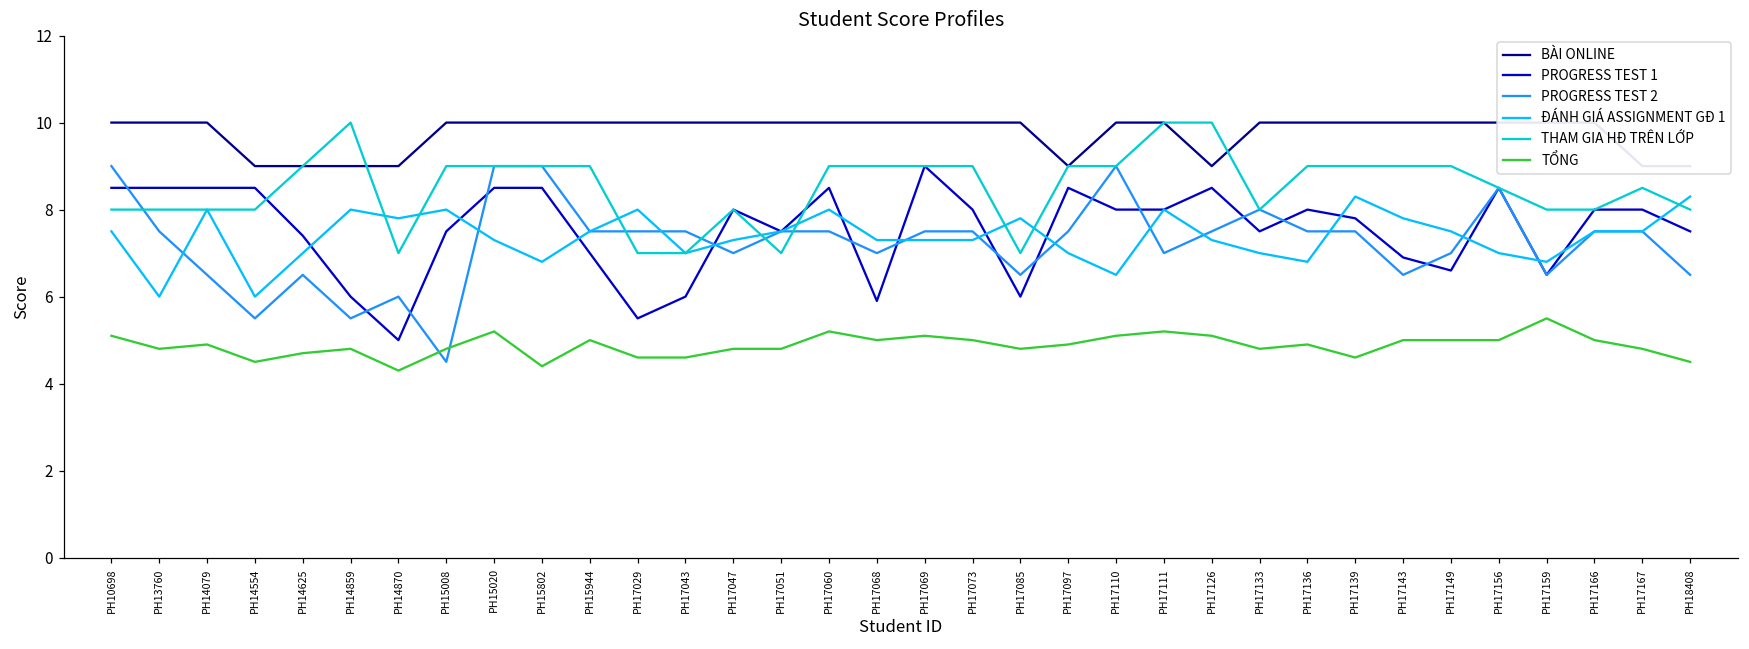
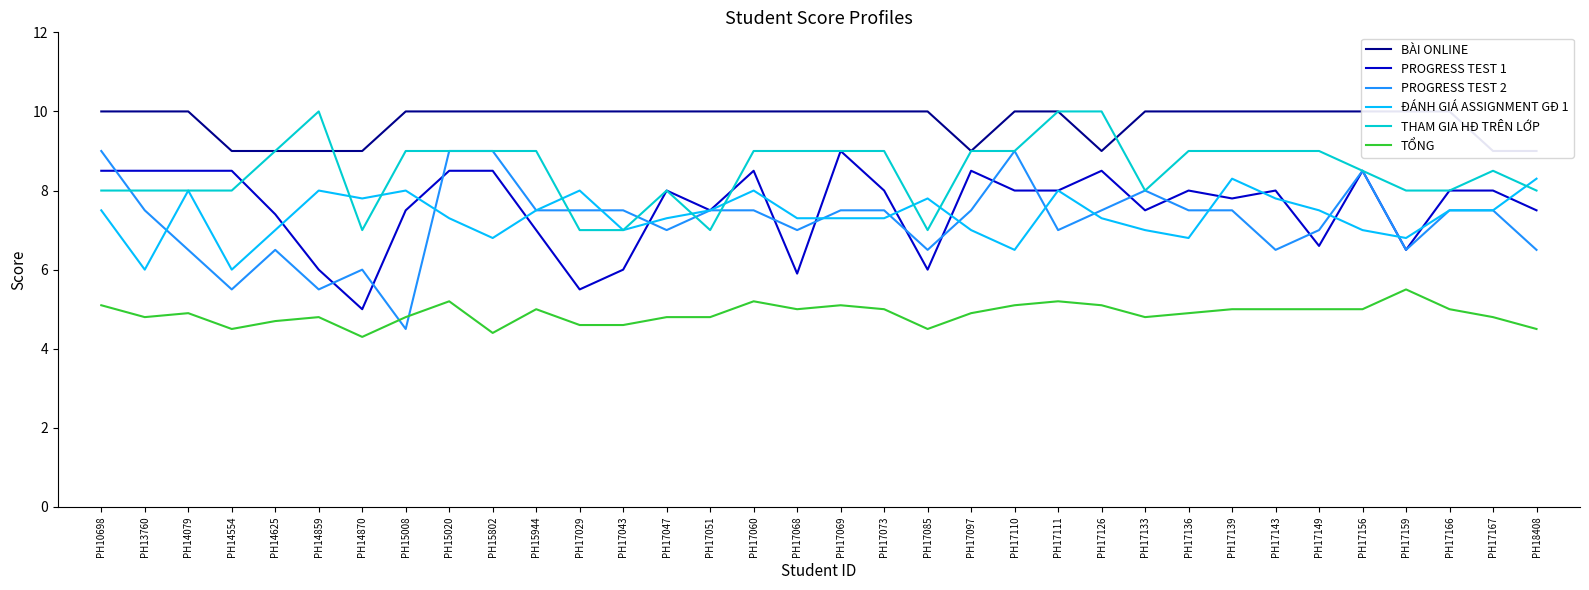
  {
    "BÀI ONLINE": {
      "PH10698": 10.0,
      "PH13760": 10.0,
      "PH14079": 10.0,
      "PH14554": 9.0,
      "PH14859": 9.0,
      "PH14870": 9.0,
      "PH15008": 10.0,
      "PH15020": 10.0,
      "PH15802": 10.0,
      "PH15944": 10.0,
      "PH17029": 10.0,
      "PH17043": 10.0,
      "PH17047": 10.0,
      "PH17051": 10.0,
      "PH17060": 10.0,
      "PH17068": 10.0,
      "PH17069": 10.0,
      "PH17073": 10.0,
      "PH17085": 10.0,
      "PH17110": 10.0,
      "PH17126": 9.0,
      "PH17133": 10.0,
      "PH17136": 10.0,
      "PH17139": 10.0,
      "PH17143": 10.0,
      "PH17149": 10.0
    },
    "PROGRESS TEST 1": {
      "PH10698": 8.5,
      "PH13760": 8.5,
      "PH14079": 8.5,
      "PH14554": 8.5,
      "PH14625": 7.4,
      "PH14859": 6.0,
      "PH14870": 5.0,
      "PH15008": 7.5,
      "PH15020": 8.5,
      "PH15802": 8.5,
      "PH15944": 7.0,
      "PH17029": 5.5,
      "PH17043": 6.0,
      "PH17060": 8.5,
      "PH17068": 5.9,
      "PH17073": 8.0,
      "PH17085": 6.0,
      "PH17097": 8.5,
      "PH17110": 8.0,
      "PH17126": 8.5,
      "PH17133": 7.5,
      "PH17136": 8.0,
      "PH17139": 7.8,
-     "PH17143": 6.9,
+     "PH17143": 8.0,
      "PH17149": 6.6,
      "PH17167": 8.0,
      "PH18408": 7.5
    },
    "TỔNG": {
      "PH10698": 5.1,
      "PH13760": 4.8,
      "PH14079": 4.9,
      "PH14554": 4.5,
      "PH14625": 4.7,
      "PH14859": 4.8,
      "PH14870": 4.3,
      "PH15008": 4.8,
      "PH15020": 5.2,
      "PH15802": 4.4,
      "PH15944": 5.0,
      "PH17029": 4.6,
      "PH17043": 4.6,
      "PH17047": 4.8,
      "PH17051": 4.8,
      "PH17060": 5.2,
      "PH17068": 5.0,
      "PH17069": 5.1,
      "PH17073": 5.0,
-     "PH17085": 4.8,
+     "PH17085": 4.5,
      "PH17097": 4.9,
      "PH17110": 5.1,
      "PH17111": 5.2,
      "PH17126": 5.1,
      "PH17133": 4.8,
      "PH17136": 4.9,
-     "PH17139": 4.6,
+     "PH17139": 5.0,
      "PH17143": 5.0,
      "PH17149": 5.0,
      "PH17156": 5.0,
      "PH17159": 5.5,
      "PH17166": 5.0,
      "PH17167": 4.8,
      "PH18408": 4.5
    }
  }
